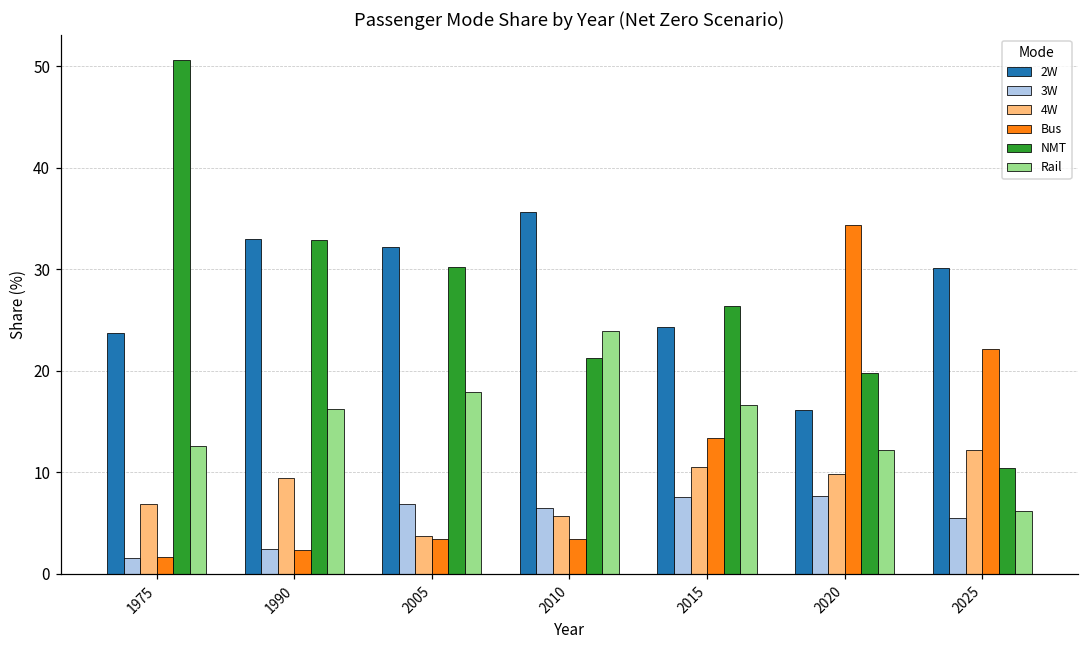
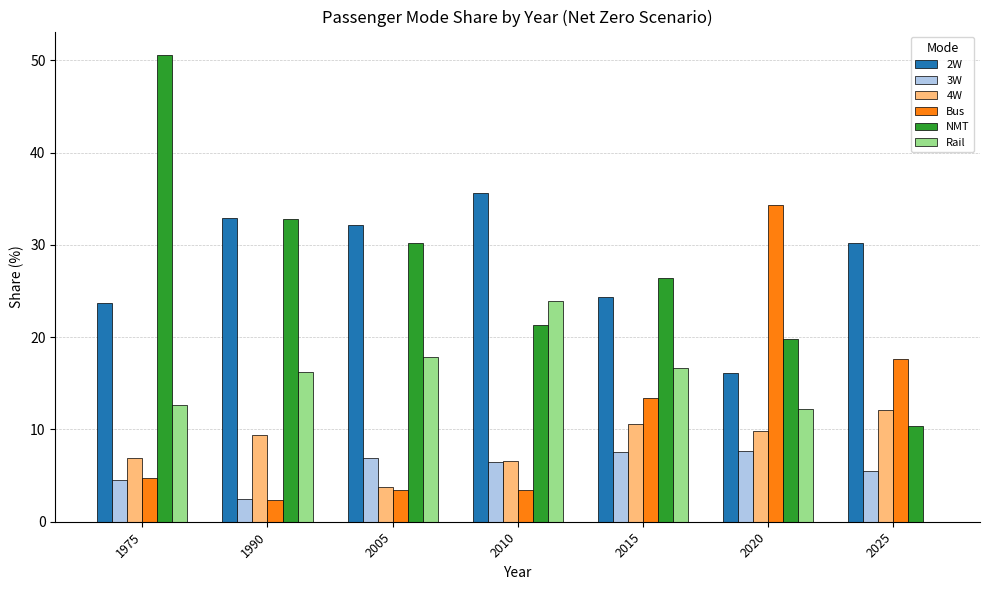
  {
    "2W": {
      "1975": 24,
      "1990": 33,
      "2005": 32,
      "2010": 36,
      "2015": 24,
      "2020": 16,
      "2025": 30
    },
    "3W": {
-     "1975": 2,
+     "1975": 5,
      "1990": 2,
      "2005": 7,
      "2010": 7,
      "2015": 8,
      "2020": 8,
      "2025": 6
    },
    "4W": {
      "1975": 7,
      "1990": 9,
      "2005": 4,
-     "2010": 6,
+     "2010": 7,
      "2015": 11,
      "2020": 10,
      "2025": 12
    },
    "Bus": {
-     "1975": 2,
+     "1975": 5,
      "1990": 2,
      "2005": 3,
      "2010": 3,
      "2015": 13,
      "2020": 34,
-     "2025": 22
+     "2025": 18
    },
    "NMT": {
      "1975": 51,
      "1990": 33,
      "2005": 30,
      "2010": 21,
      "2015": 26,
      "2020": 20,
      "2025": 10
    },
    "Rail": {
      "1975": 13,
      "1990": 16,
      "2005": 18,
      "2010": 24,
      "2015": 17,
      "2020": 12,
-     "2025": 6
+     "2025": 0
    }
  }
